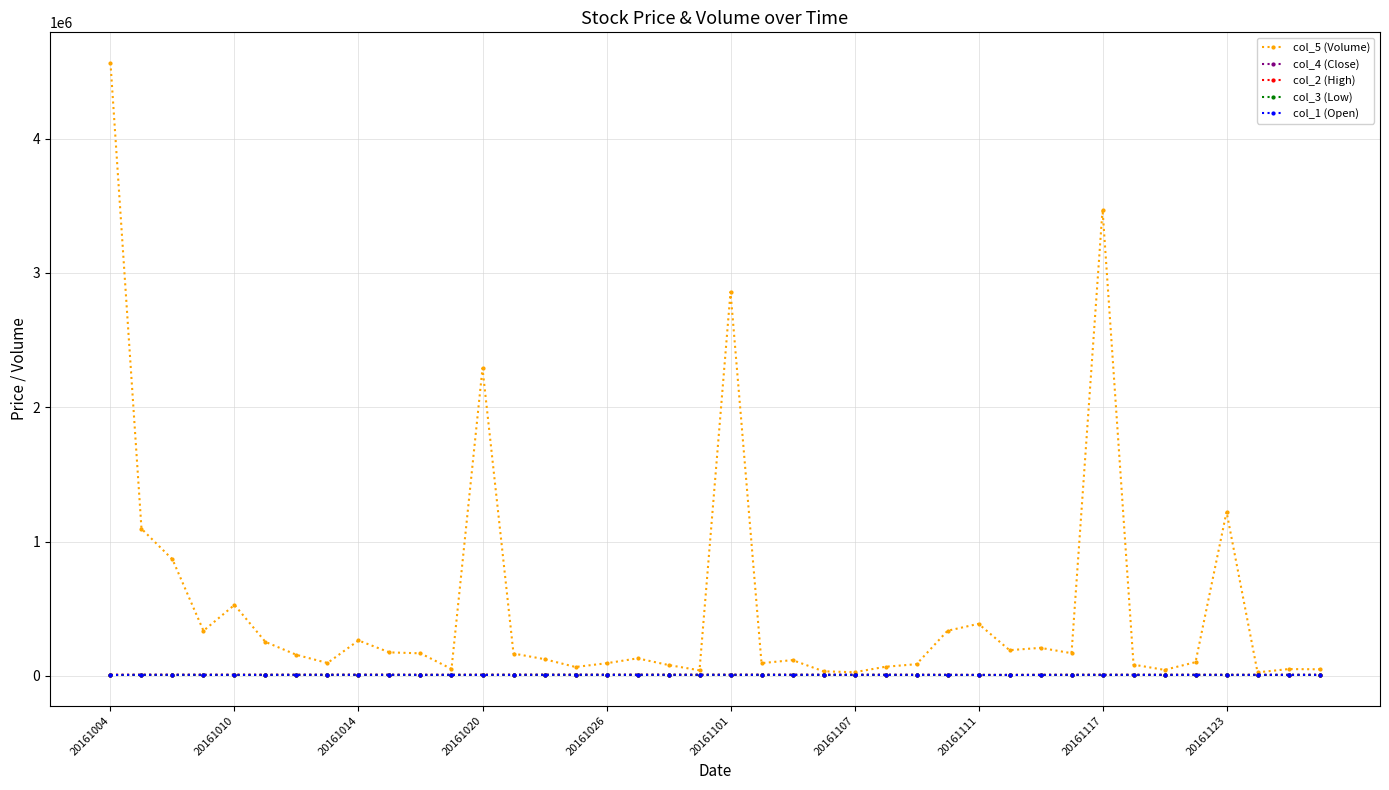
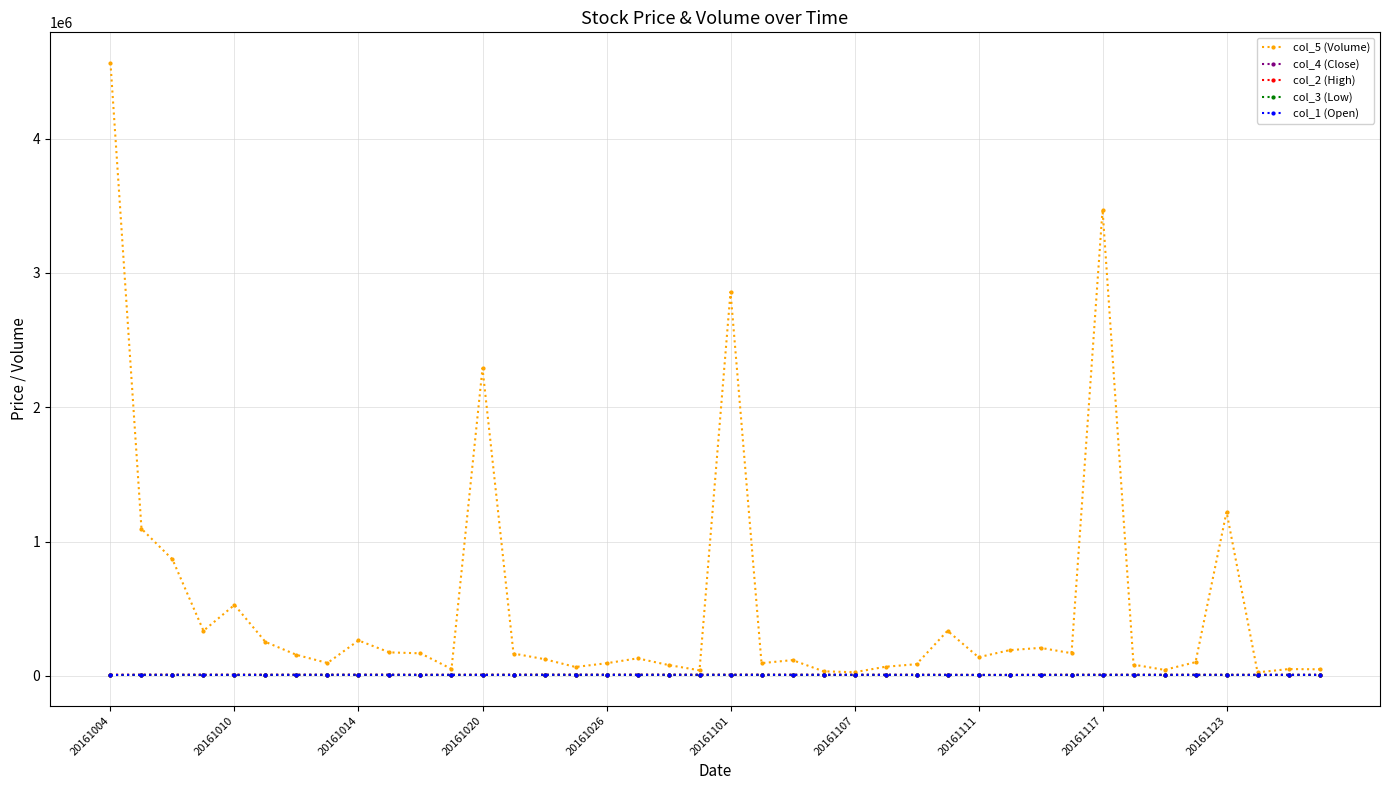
  {
    "col_5 (Volume)": {
      "20161004": 4560000,
      "20161010": 530000,
      "20161014": 260000,
      "20161020": 2290000,
      "20161026": 90000,
      "20161101": 2860000,
      "20161107": 30000,
-     "20161111": 390000,
+     "20161111": 140000,
      "20161117": 3470000,
      "20161123": 1220000
    },
    "col_1 (Open)": {
      "20161004": 10000,
      "20161010": 10000,
      "20161014": 10000,
      "20161020": 10000,
      "20161026": 10000,
      "20161101": 10000,
      "20161107": 10000,
      "20161111": 10000,
      "20161117": 10000,
      "20161123": 10000
    }
  }
